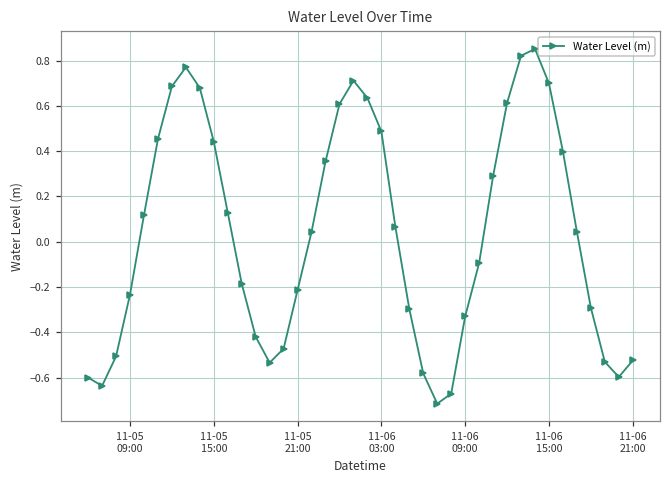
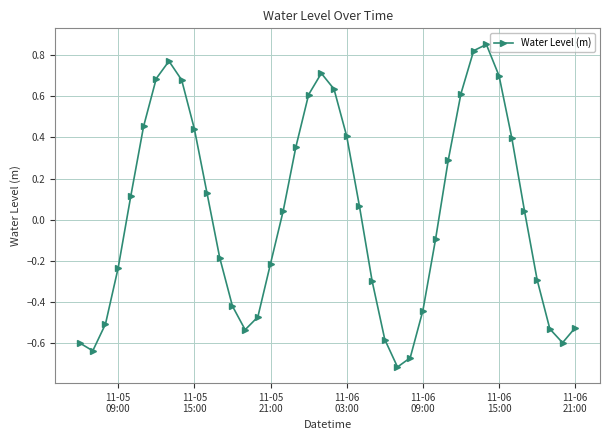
  {
    "11-05 09:00": -0.23,
    "11-05 15:00": 0.44,
    "11-05 21:00": -0.21,
-   "11-06 03:00": 0.49,
-   "11-06 09:00": -0.33,
+   "11-06 03:00": 0.41,
+   "11-06 09:00": -0.44,
    "11-06 15:00": 0.70,
    "11-06 21:00": -0.52
  }
